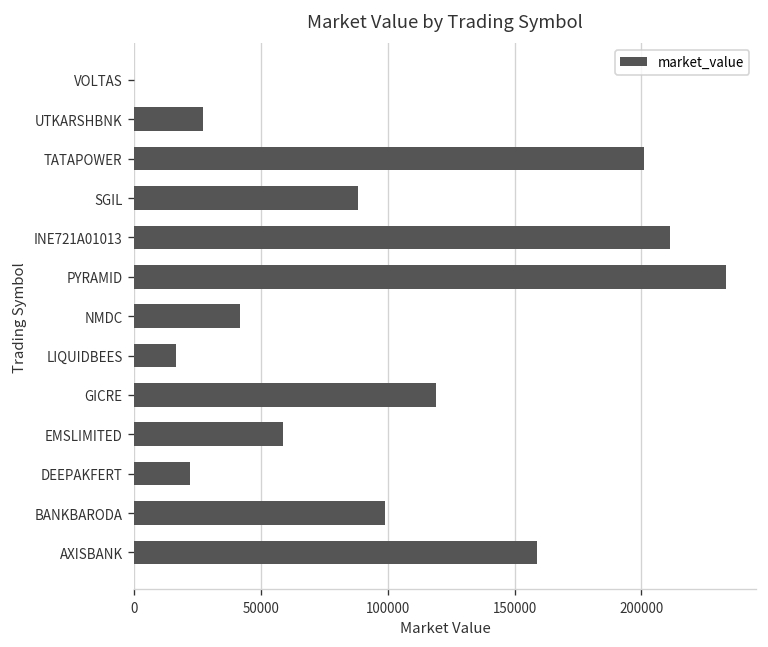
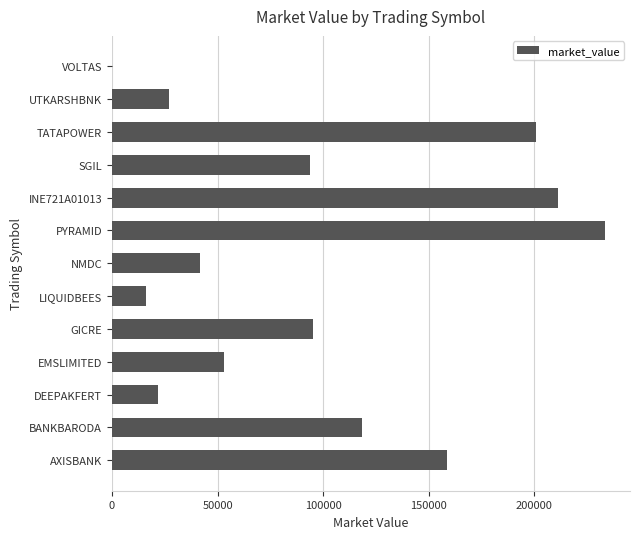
  {
    "VOLTAS": 0,
    "UTKARSHBNK": 27000,
    "TATAPOWER": 201000,
-   "SGIL": 88000,
+   "SGIL": 94000,
    "INE721A01013": 211000,
    "PYRAMID": 234000,
    "NMDC": 42000,
    "LIQUIDBEES": 16000,
-   "GICRE": 119000,
-   "EMSLIMITED": 59000,
+   "GICRE": 95000,
+   "EMSLIMITED": 53000,
    "DEEPAKFERT": 22000,
-   "BANKBARODA": 99000,
+   "BANKBARODA": 119000,
    "AXISBANK": 159000
  }
